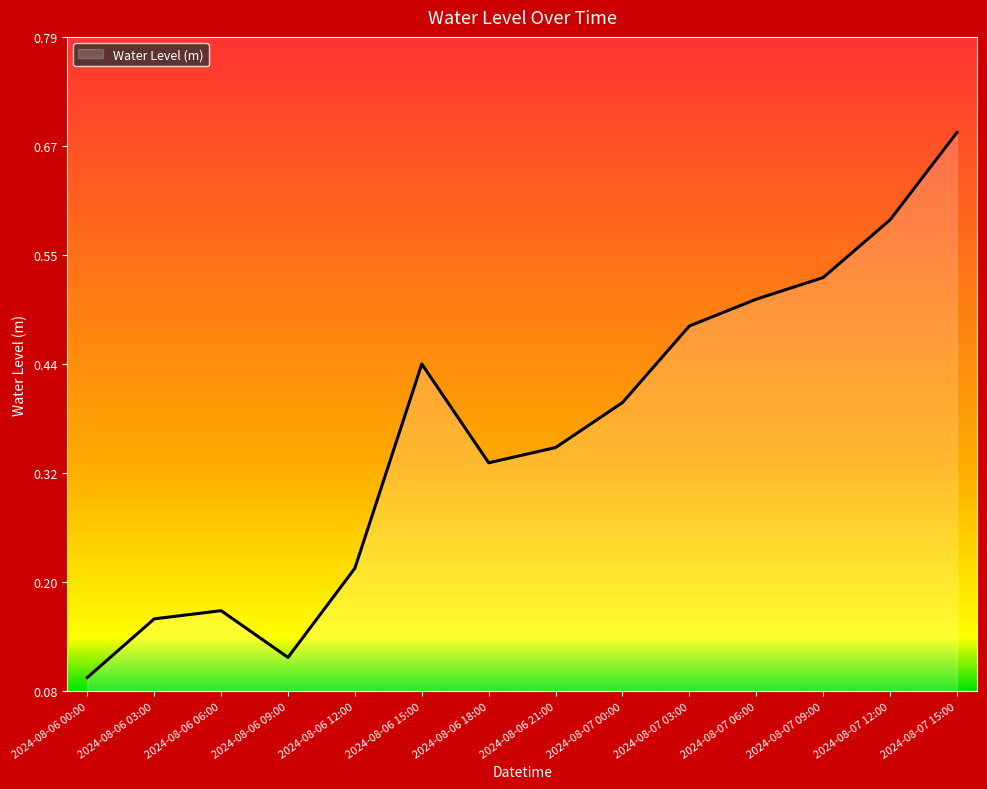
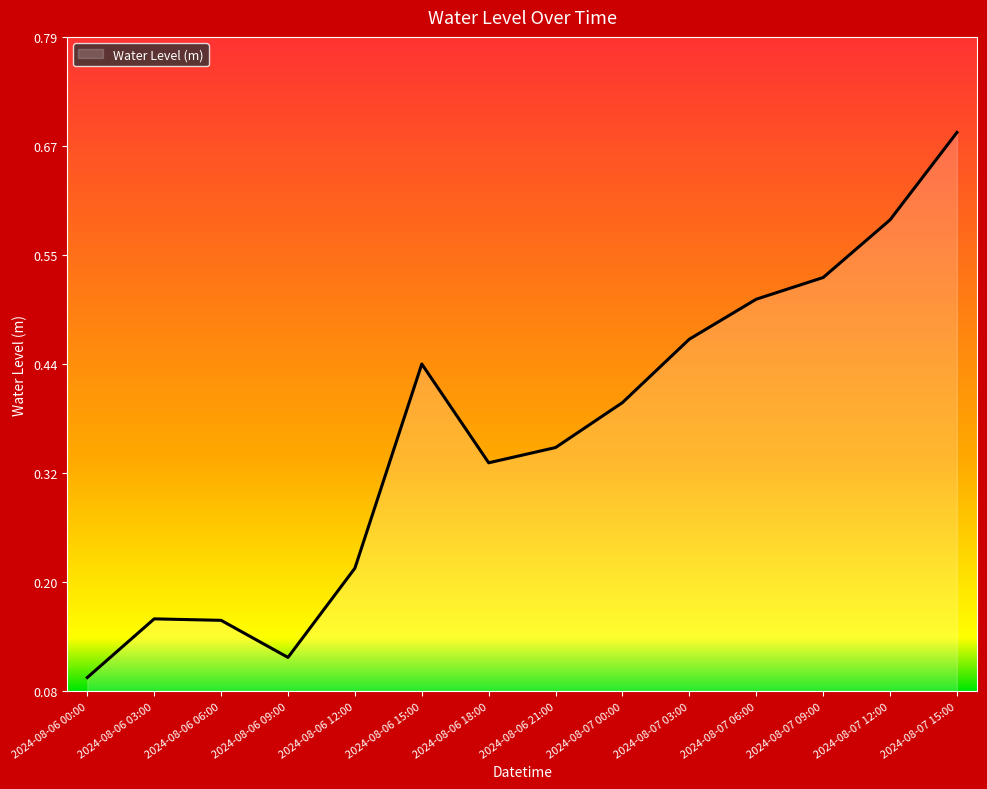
  {
    "2024-08-06 00:00": 0.10,
    "2024-08-06 03:00": 0.16,
-   "2024-08-06 06:00": 0.17,
+   "2024-08-06 06:00": 0.16,
    "2024-08-06 09:00": 0.12,
    "2024-08-06 12:00": 0.22,
    "2024-08-06 15:00": 0.44,
    "2024-08-06 18:00": 0.33,
    "2024-08-06 21:00": 0.35,
    "2024-08-07 00:00": 0.40,
-   "2024-08-07 03:00": 0.48,
+   "2024-08-07 03:00": 0.46,
    "2024-08-07 06:00": 0.51,
    "2024-08-07 09:00": 0.53,
    "2024-08-07 12:00": 0.59,
    "2024-08-07 15:00": 0.69
  }
